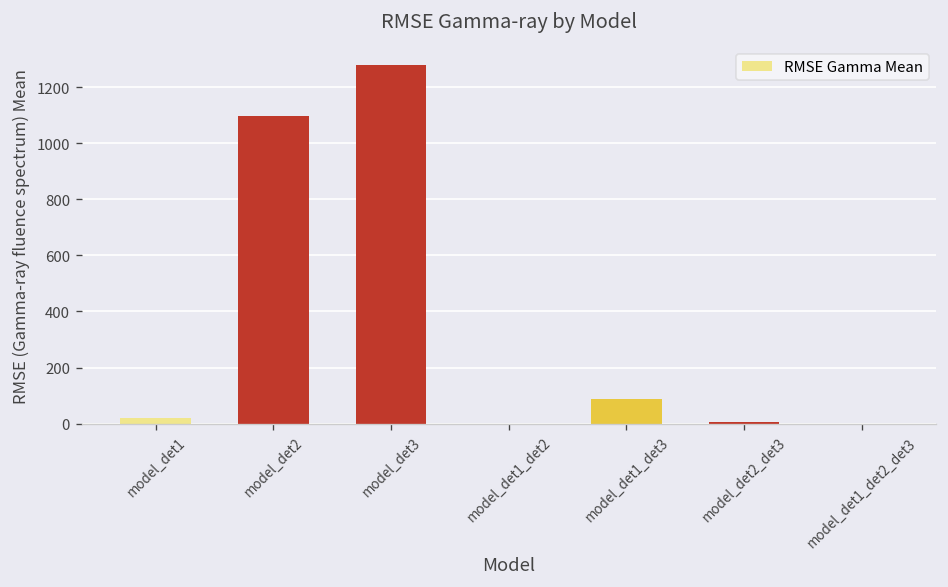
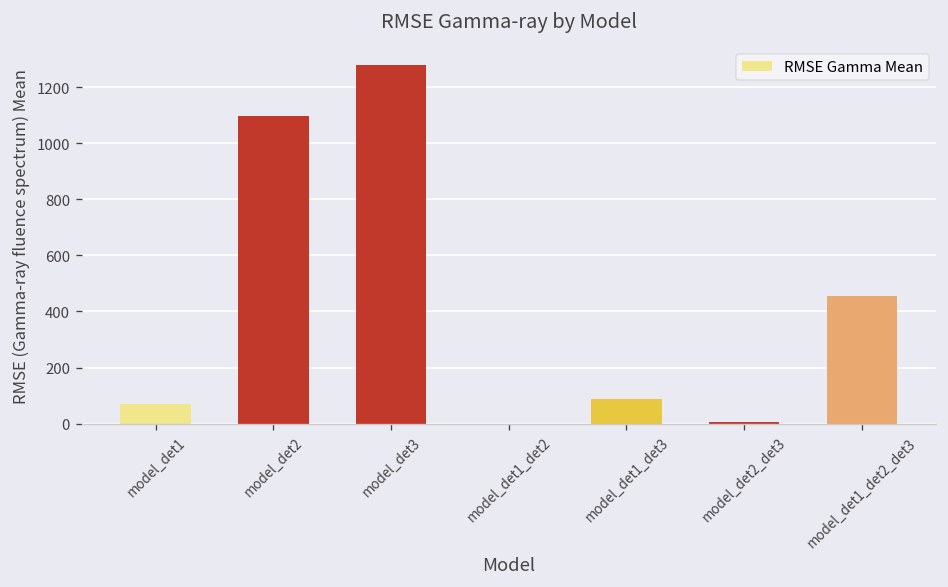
  {
-   "model_det1": 20,
+   "model_det1": 70,
    "model_det2": 1100,
    "model_det3": 1280,
    "model_det1_det3": 90,
-   "model_det1_det2_det3": 0
+   "model_det1_det2_det3": 460
  }
